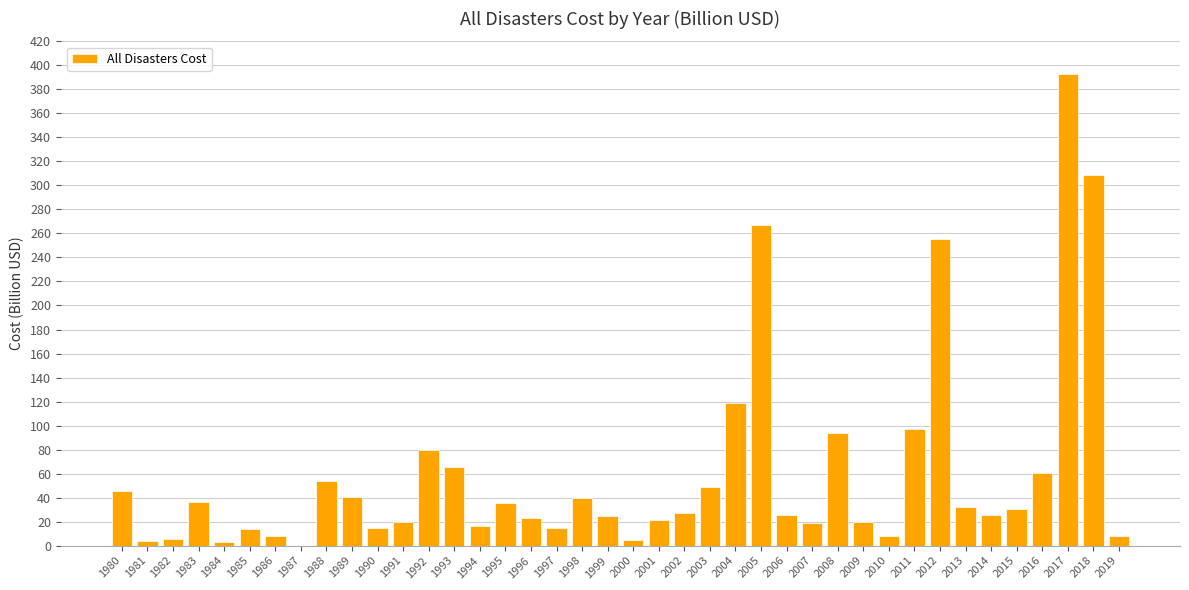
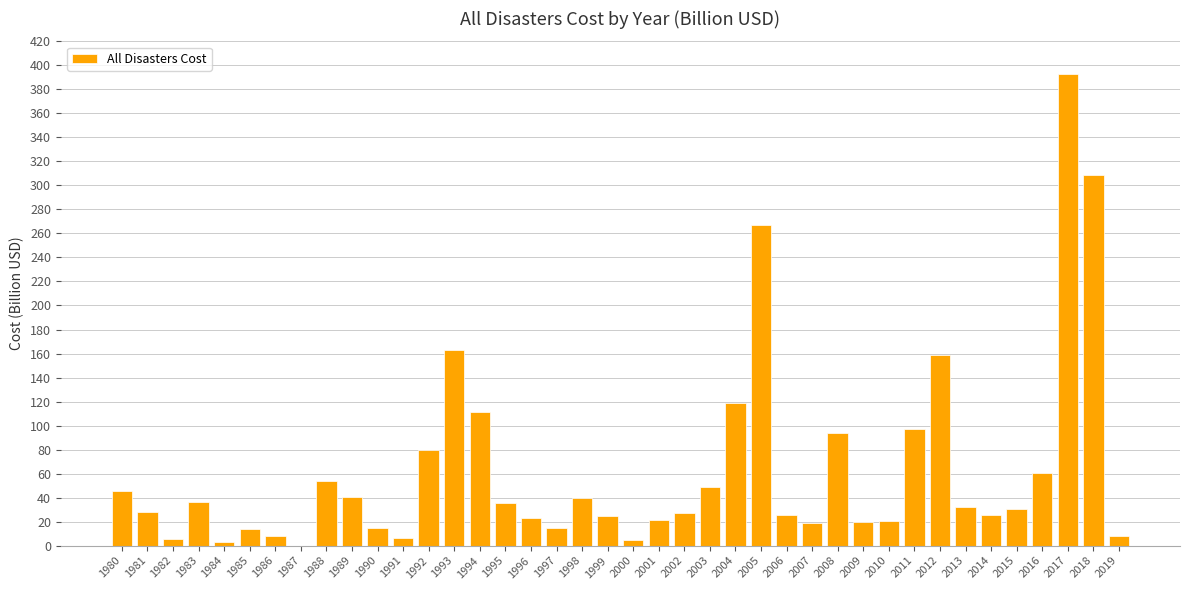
  {
    "1980": 45,
-   "1981": 4,
+   "1981": 28,
    "1982": 5,
    "1983": 36,
    "1984": 3,
    "1985": 14,
    "1986": 8,
    "1987": 0,
    "1988": 54,
    "1989": 40,
    "1990": 15,
-   "1991": 20,
+   "1991": 6,
    "1992": 80,
-   "1993": 65,
-   "1994": 16,
+   "1993": 163,
+   "1994": 111,
    "1995": 35,
    "1996": 23,
    "1997": 15,
    "1998": 40,
    "1999": 24,
    "2000": 5,
    "2001": 22,
    "2002": 27,
    "2003": 49,
    "2004": 119,
    "2005": 267,
    "2006": 25,
    "2007": 19,
    "2008": 94,
    "2009": 20,
-   "2010": 8,
+   "2010": 20,
    "2011": 97,
-   "2012": 255,
+   "2012": 159,
    "2013": 32,
    "2014": 25,
    "2015": 31,
    "2016": 61,
    "2017": 393,
    "2018": 308,
    "2019": 8
  }
